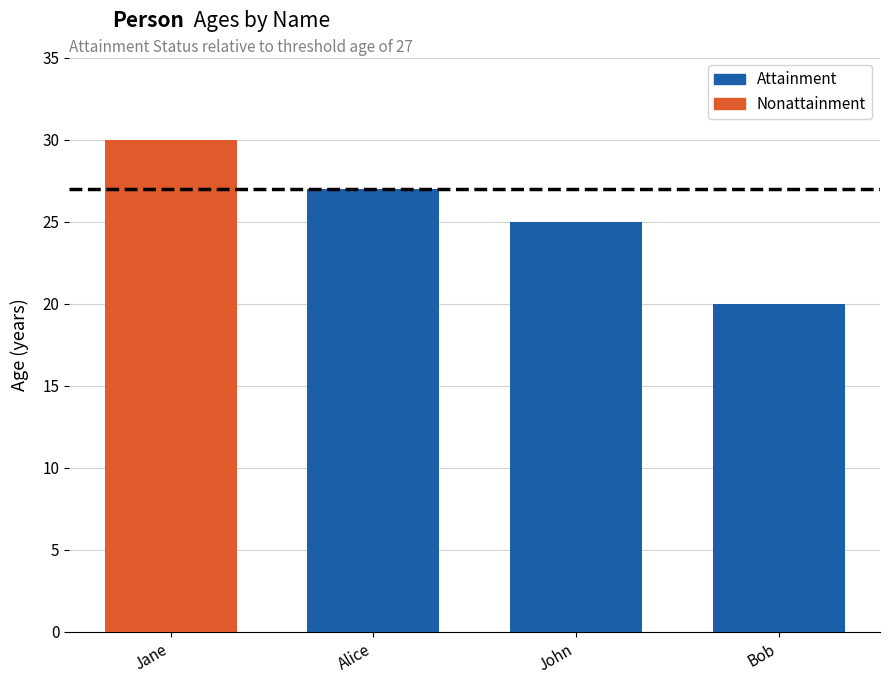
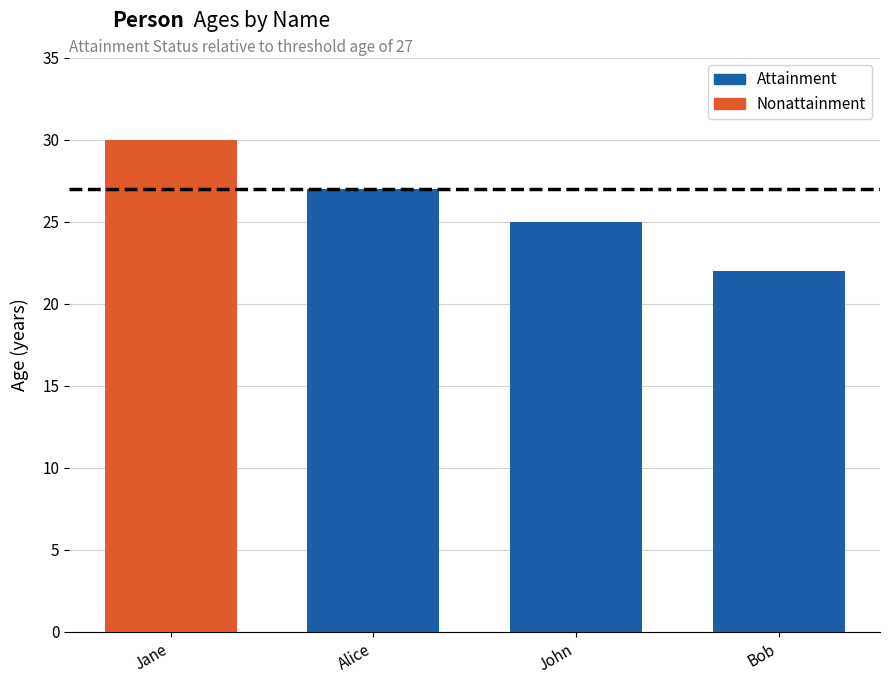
  {
    "Jane": 30,
    "Alice": 27,
    "John": 25,
-   "Bob": 20
+   "Bob": 22
  }
